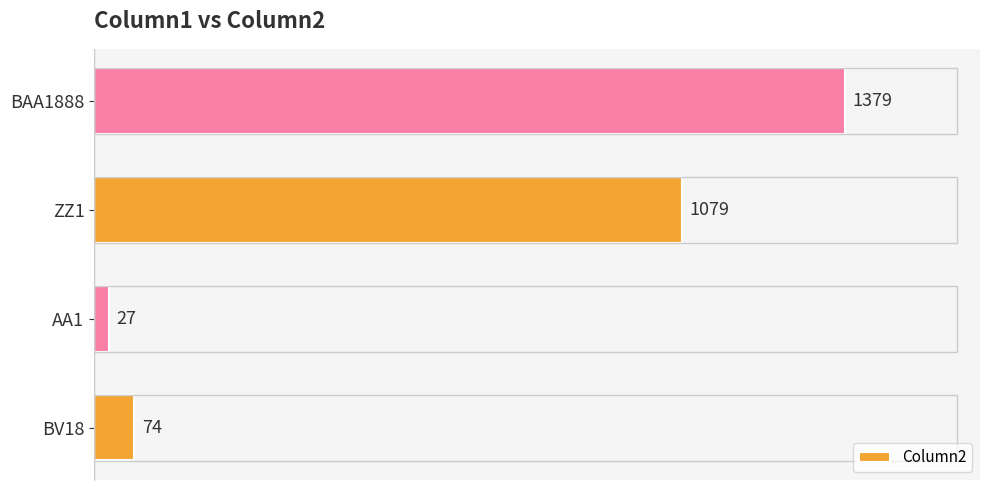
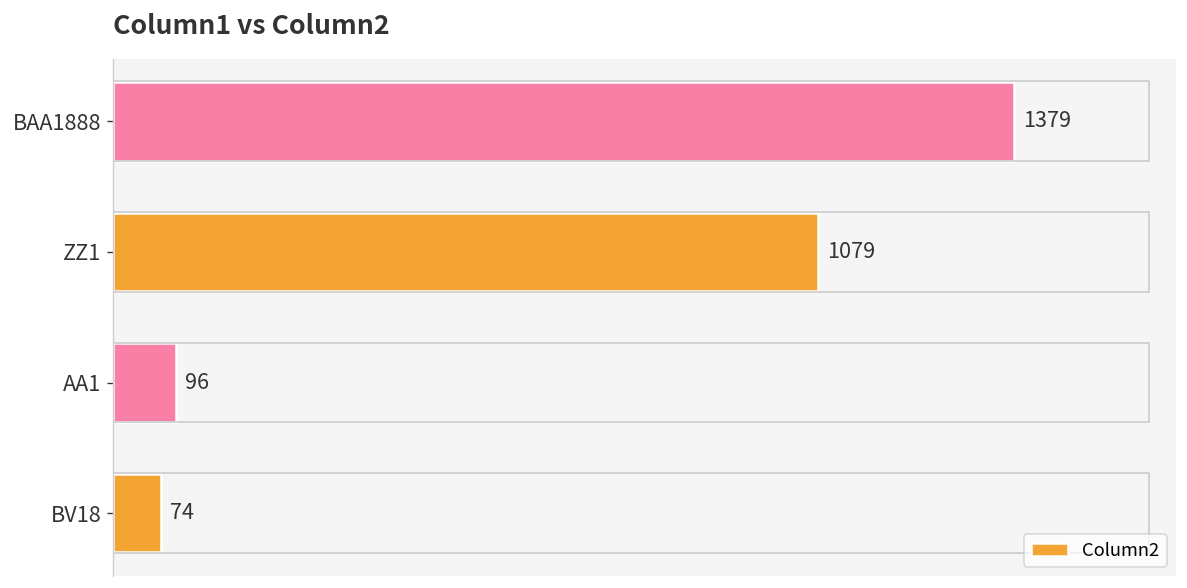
  {
    "BAA1888": 1379,
    "ZZ1": 1079,
-   "AA1": 27,
+   "AA1": 96,
    "BV18": 74
  }
